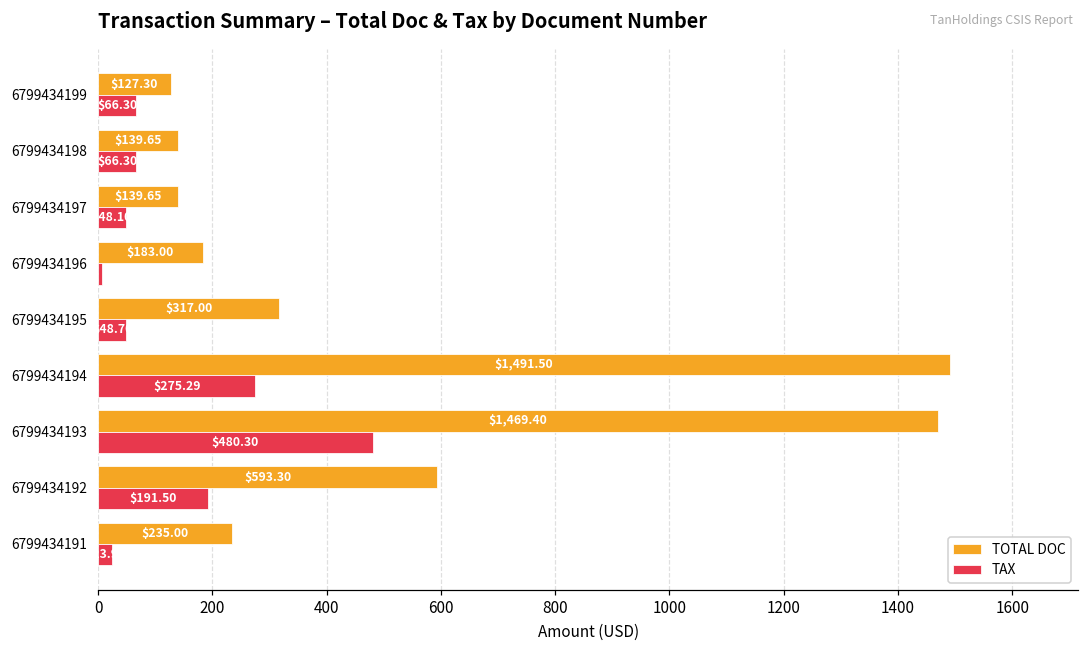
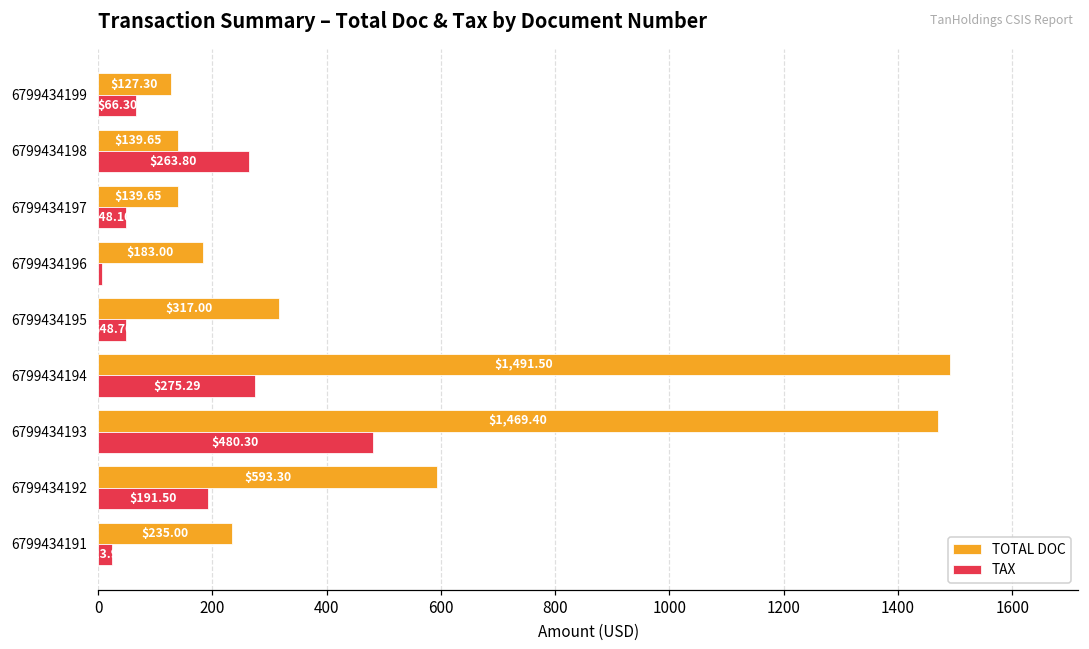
  {
    "TOTAL DOC": {
      "6799434199": "$127.30",
      "6799434198": "$139.65",
      "6799434197": "$139.65",
      "6799434196": "$183.00",
      "6799434195": "$317.00",
      "6799434194": "$1,491.50",
      "6799434193": "$1,469.40",
      "6799434192": "$593.30",
      "6799434191": "$235.00"
    },
    "TAX": {
      "6799434199": "$66.30",
-     "6799434198": "$66.30",
+     "6799434198": "$263.80",
      "6799434197": "$48.10",
      "6799434195": "$48.70",
      "6799434194": "$275.29",
      "6799434193": "$480.30",
      "6799434192": "$191.50"
    }
  }
